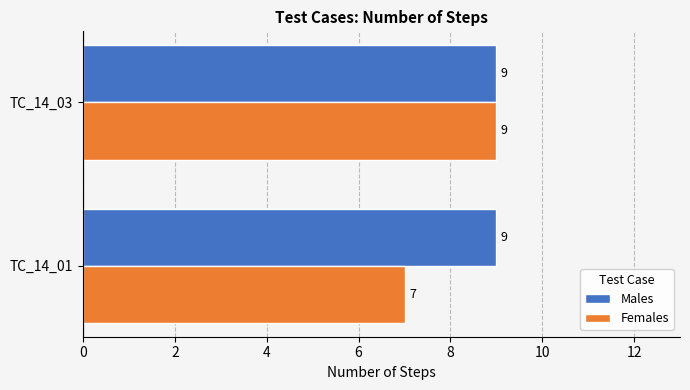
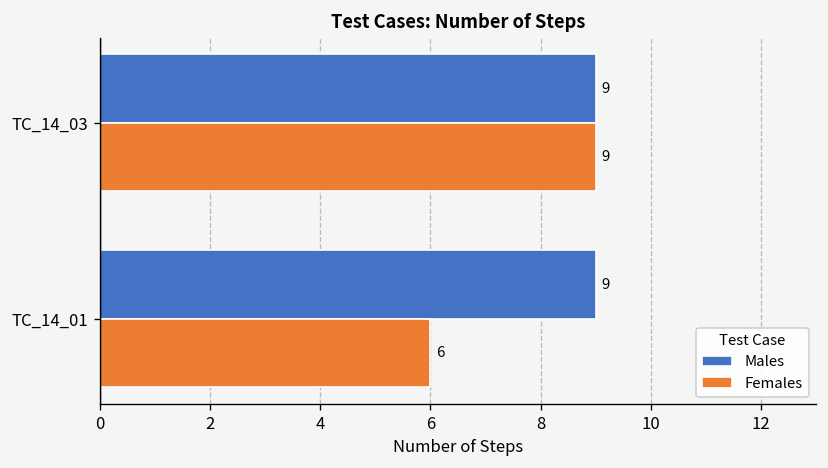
  {
    "Males": {
      "TC_14_03": 9,
      "TC_14_01": 9
    },
    "Females": {
      "TC_14_03": 9,
-     "TC_14_01": 7
+     "TC_14_01": 6
    }
  }
